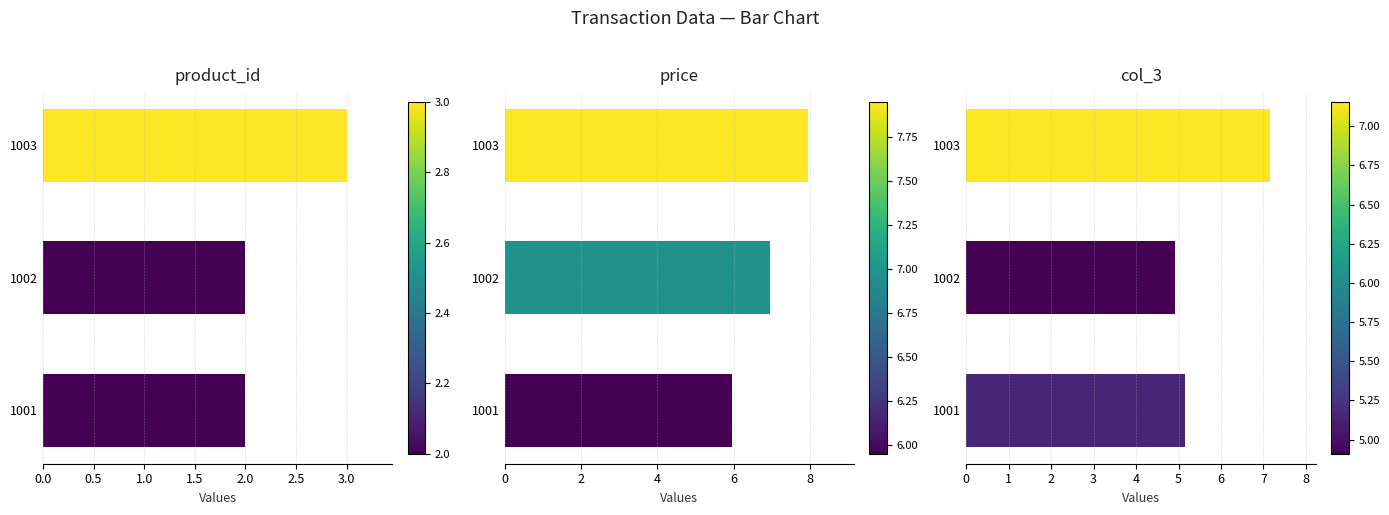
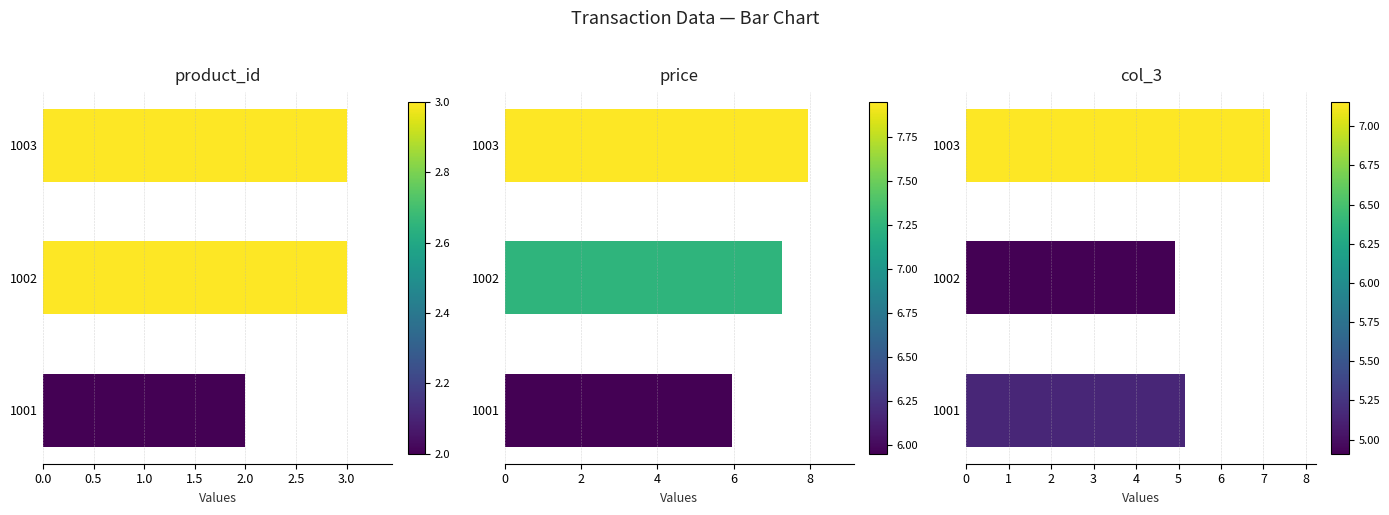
  {
    "product_id": {
      "1003": 3,
-     "1002": 2,
+     "1002": 3,
      "1001": 2
    },
    "price": {
      "1003": 8.0,
-     "1002": 7.0,
+     "1002": 7.3,
      "1001": 6.0
    },
    "col_3": {
      "1003": 7.2,
      "1002": 4.9,
      "1001": 5.1
    }
  }
